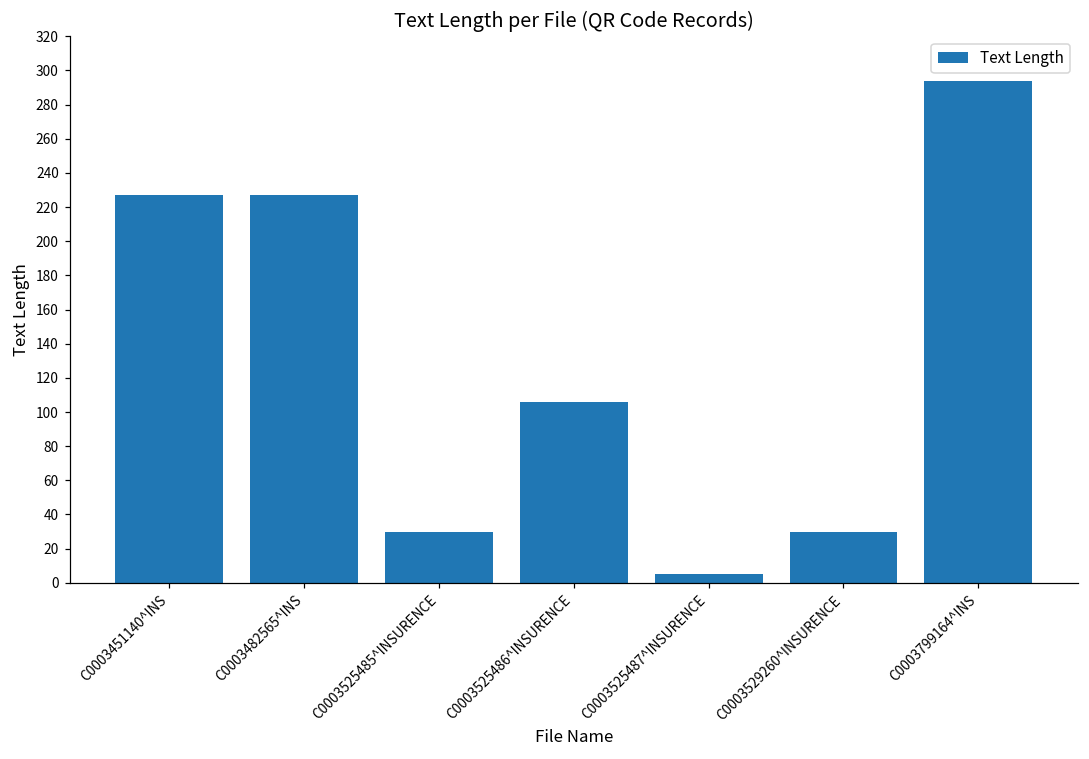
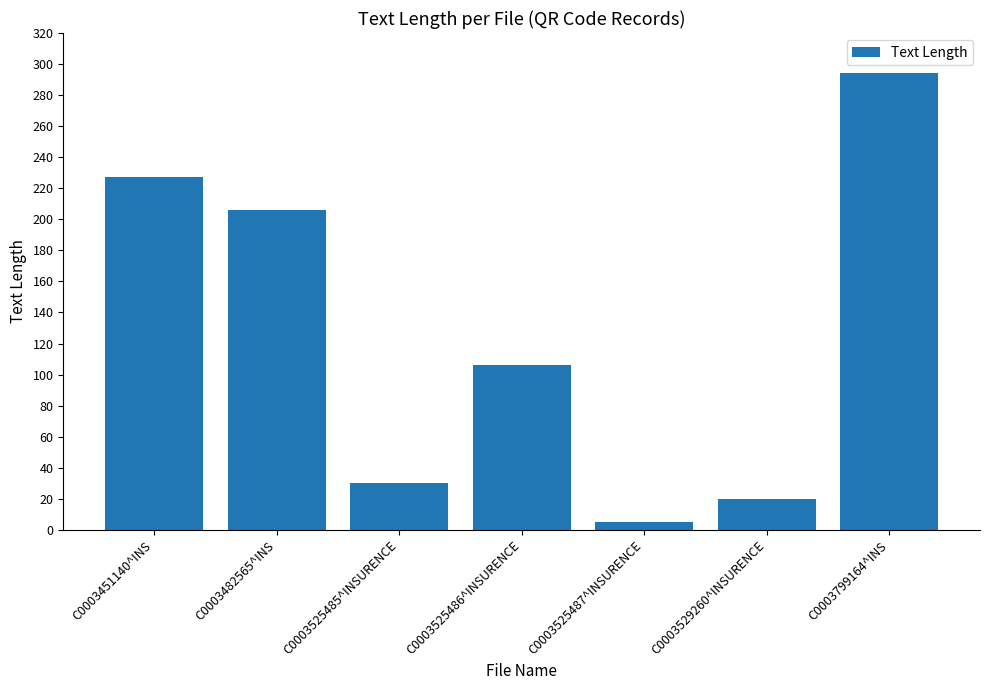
  {
    "C0003451140^INS": 227,
-   "C0003482565^INS": 227,
+   "C0003482565^INS": 206,
    "C0003525485^INSURENCE": 30,
    "C0003525486^INSURENCE": 106,
    "C0003525487^INSURENCE": 5,
-   "C0003529260^INSURENCE": 30,
+   "C0003529260^INSURENCE": 20,
    "C0003799164^INS": 294
  }
